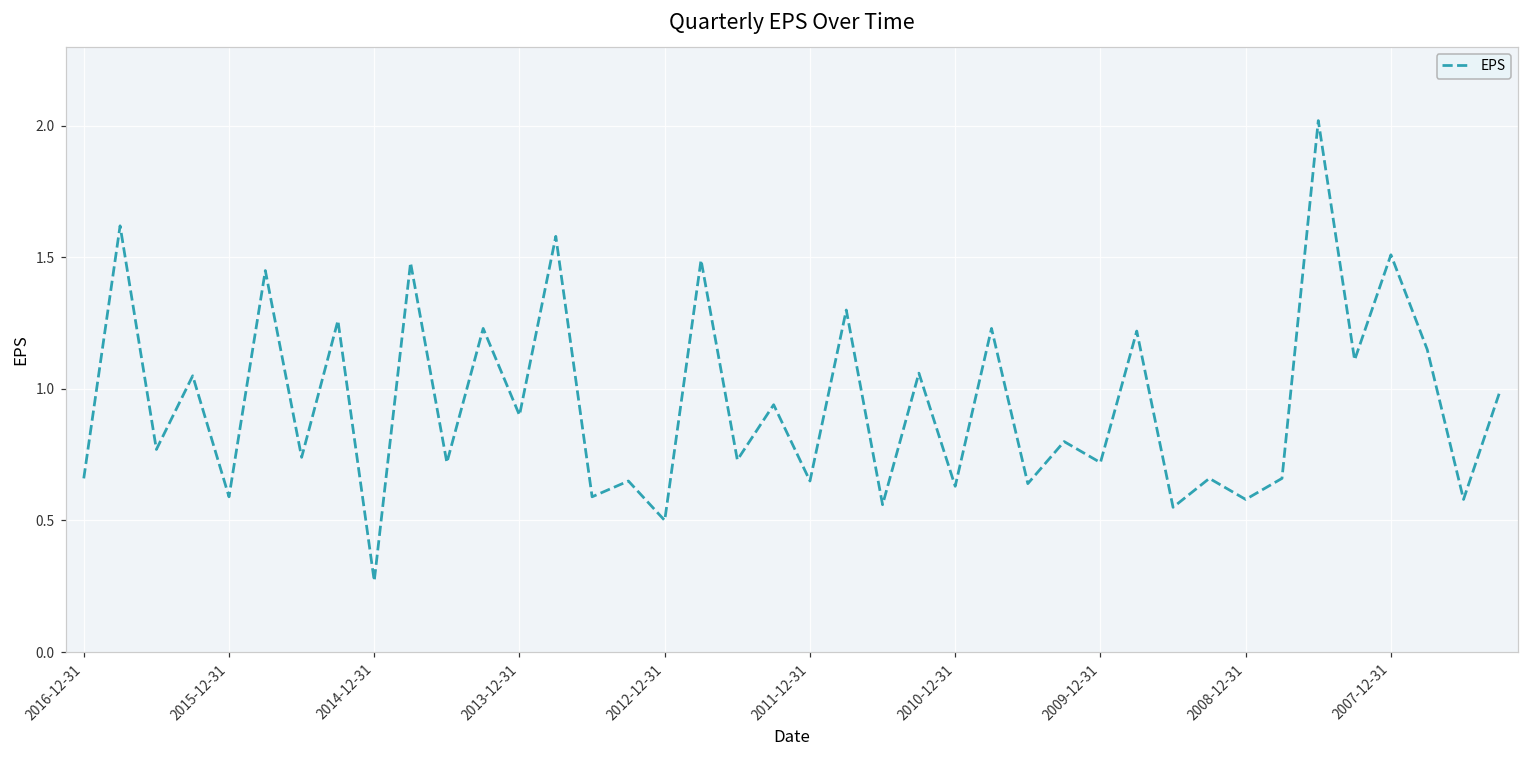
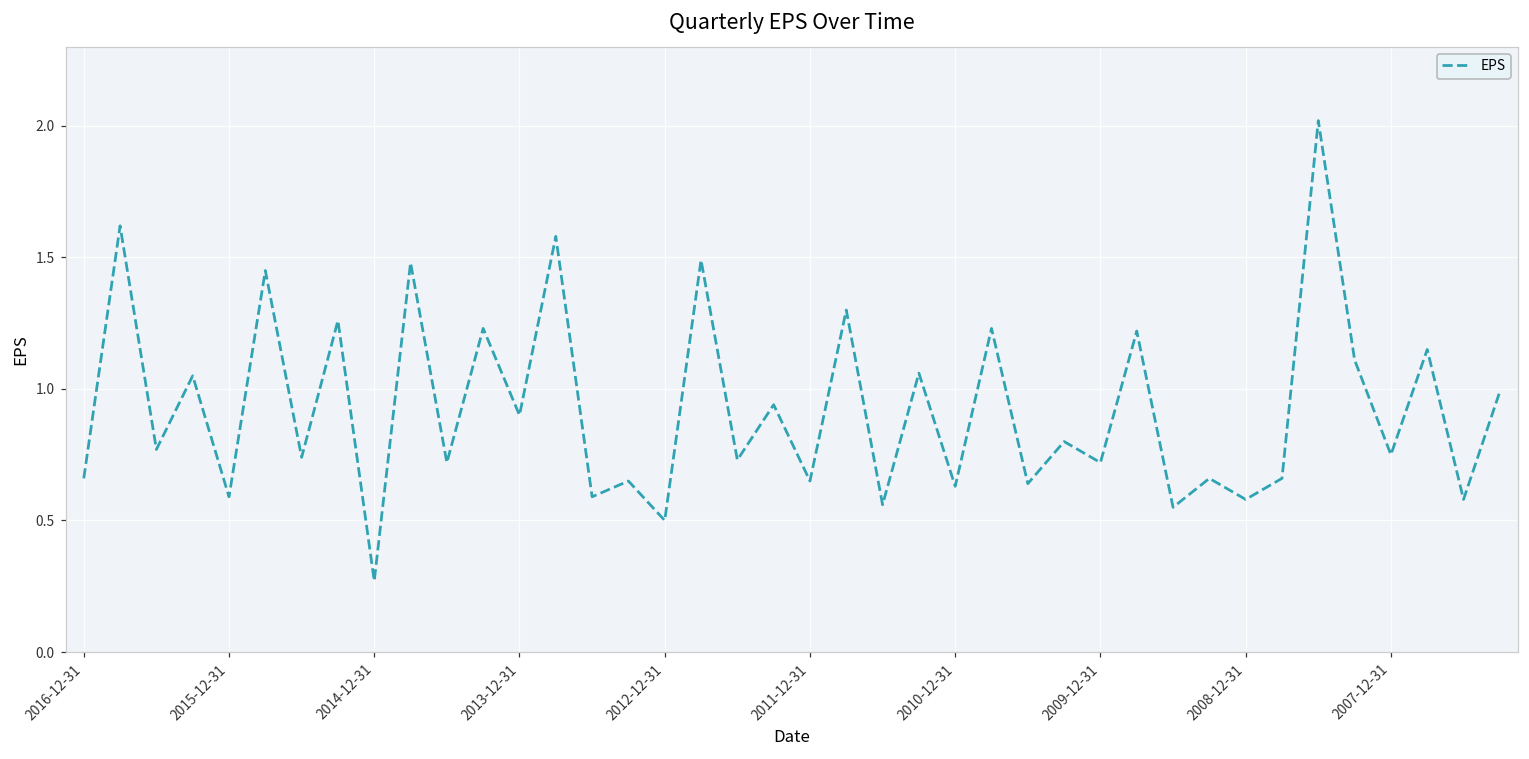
  {
    "2016-12-31": 0.66,
    "2015-12-31": 0.59,
    "2014-12-31": 0.27,
    "2013-12-31": 0.90,
    "2012-12-31": 0.50,
    "2011-12-31": 0.65,
    "2010-12-31": 0.63,
    "2009-12-31": 0.72,
    "2008-12-31": 0.58,
-   "2007-12-31": 1.51
+   "2007-12-31": 0.75
  }
